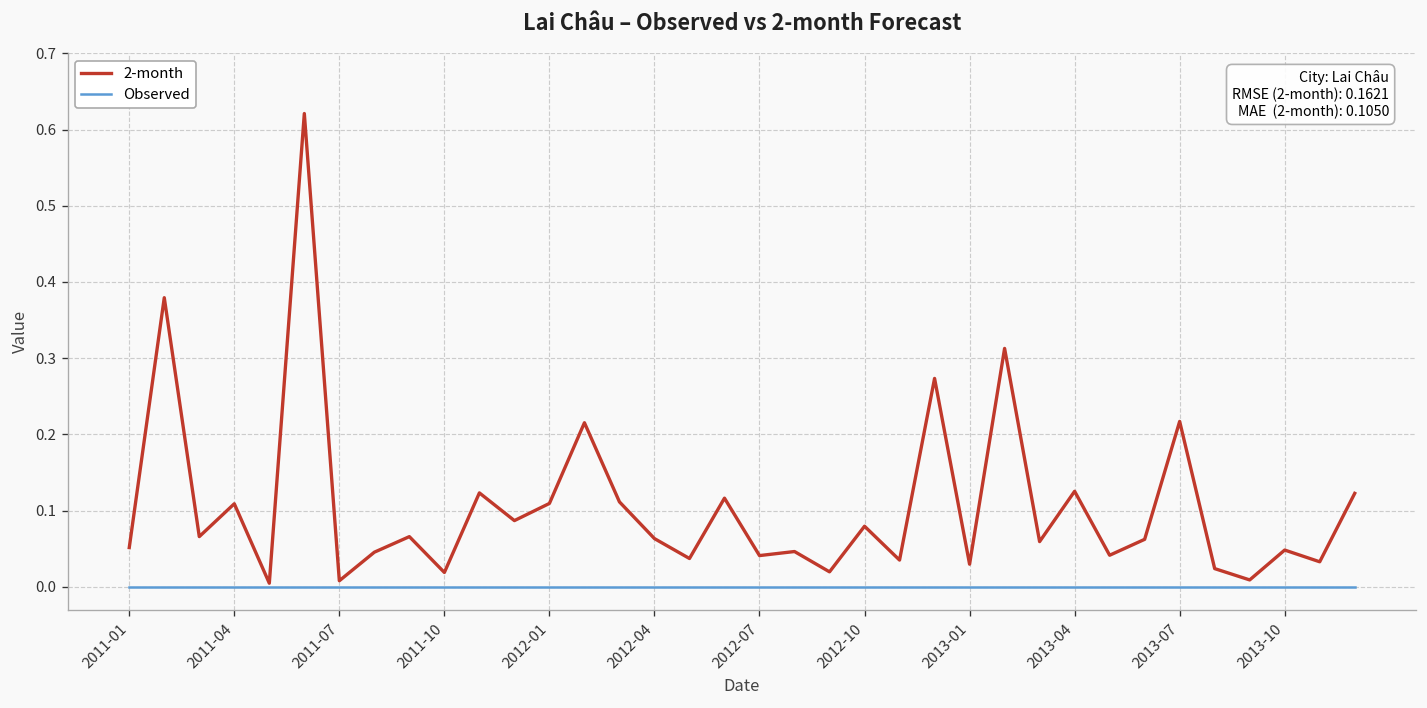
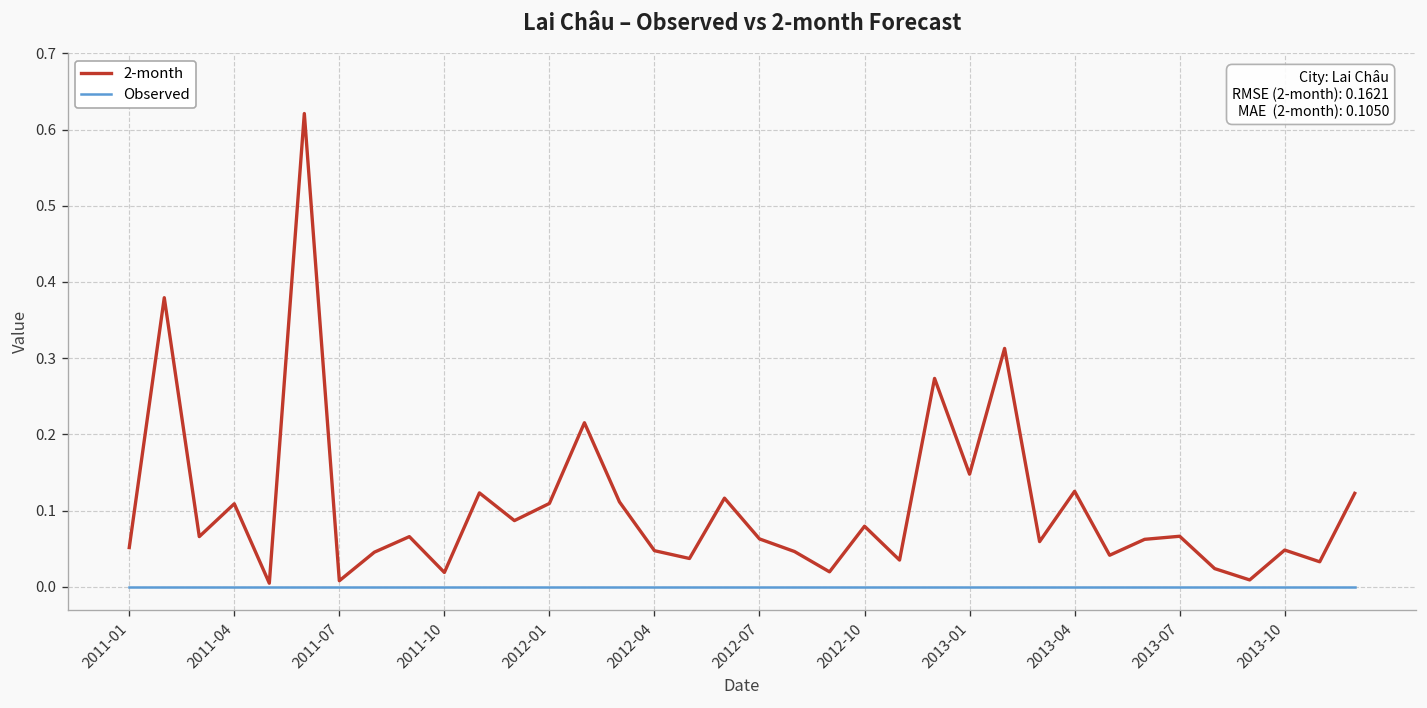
  {
    "2-month": {
      "2011-01": 0.05,
      "2011-04": 0.11,
      "2011-07": 0.01,
      "2011-10": 0.02,
      "2012-01": 0.11,
-     "2012-04": 0.06,
-     "2012-07": 0.04,
+     "2012-04": 0.05,
+     "2012-07": 0.06,
      "2012-10": 0.08,
-     "2013-01": 0.03,
+     "2013-01": 0.15,
      "2013-04": 0.13,
-     "2013-07": 0.22,
+     "2013-07": 0.07,
      "2013-10": 0.05
    },
    "Observed": {
      "2011-01": 0.00,
      "2011-04": 0.00,
      "2011-07": 0.00,
      "2011-10": 0.00,
      "2012-01": 0.00,
      "2012-04": 0.00,
      "2012-07": 0.00,
      "2012-10": 0.00,
      "2013-01": 0.00,
      "2013-04": 0.00,
      "2013-07": 0.00,
      "2013-10": 0.00
    }
  }
